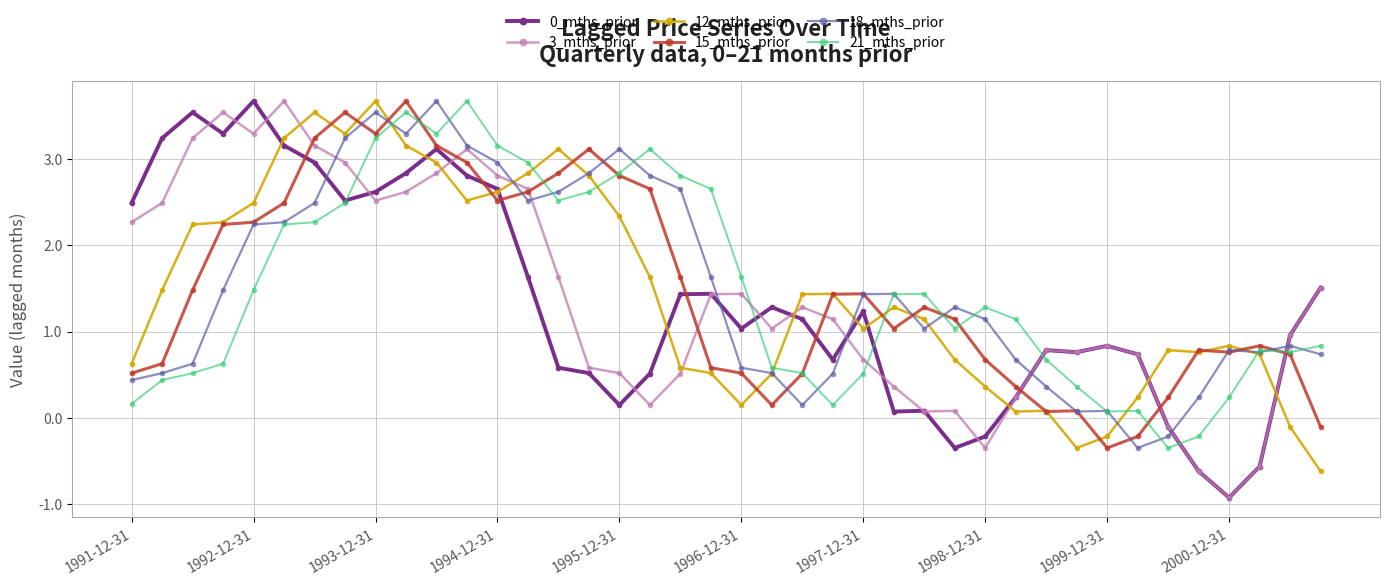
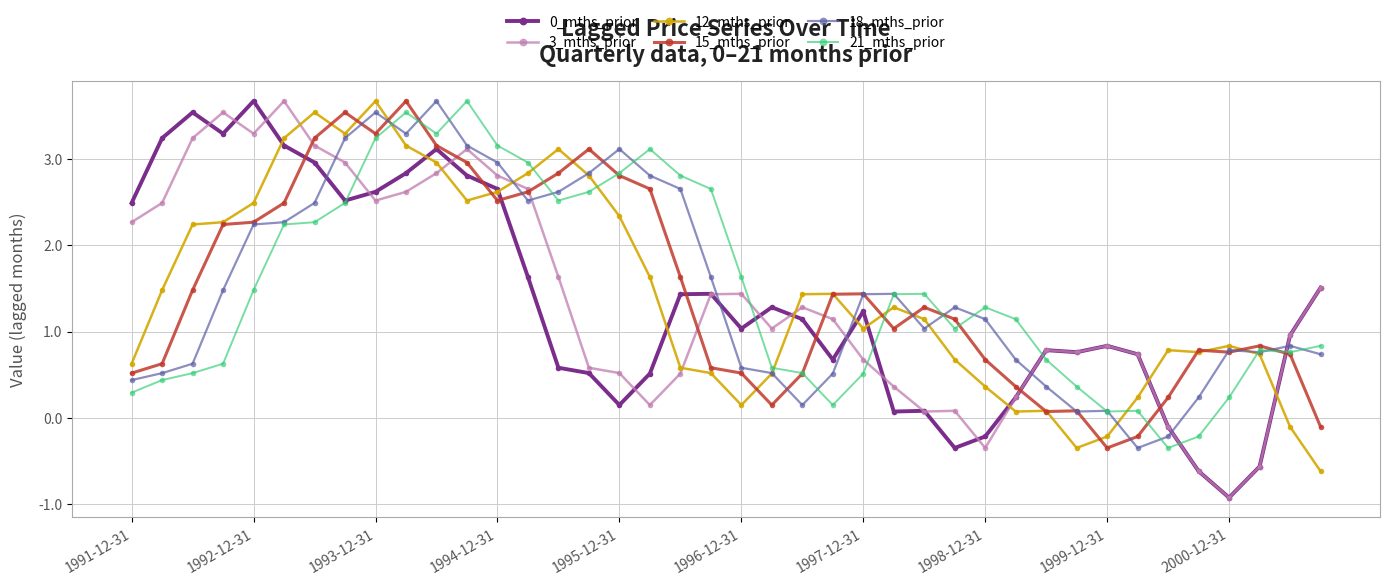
  {
    "0_mths_prior": {
      "1991-12-31": 2.5,
      "1992-12-31": 3.7,
      "1993-12-31": 2.6,
      "1994-12-31": 2.7,
      "1995-12-31": 0.1,
      "1996-12-31": 1.0,
      "1997-12-31": 1.2,
      "1998-12-31": -0.2
    },
    "3_mths_prior": {
      "1991-12-31": 2.3,
      "1992-12-31": 3.3,
      "1993-12-31": 2.5,
      "1994-12-31": 2.8,
      "1995-12-31": 0.5,
      "1996-12-31": 1.4,
      "1997-12-31": 0.7,
      "1998-12-31": -0.4
    },
    "12_mths_prior": {
      "1991-12-31": 0.6,
      "1992-12-31": 2.5,
      "1993-12-31": 3.7,
      "1994-12-31": 2.6,
      "1995-12-31": 2.3,
      "1996-12-31": 0.1,
      "1997-12-31": 1.0,
      "1998-12-31": 0.4,
      "1999-12-31": -0.2,
      "2000-12-31": 0.8
    },
    "15_mths_prior": {
      "1991-12-31": 0.5,
      "1993-12-31": 3.3,
      "1994-12-31": 2.5,
      "1996-12-31": 0.5,
      "1998-12-31": 0.7,
      "1999-12-31": -0.4
    },
    "18_mths_prior": {
      "1991-12-31": 0.4,
      "1993-12-31": 3.5,
      "1994-12-31": 3.0,
      "1995-12-31": 3.1,
      "1996-12-31": 0.6,
      "1998-12-31": 1.1
    },
    "21_mths_prior": {
-     "1991-12-31": 0.2,
+     "1991-12-31": 0.3,
      "1992-12-31": 1.5,
      "1993-12-31": 3.2,
      "1994-12-31": 3.2,
      "1996-12-31": 1.6,
      "1997-12-31": 0.5,
      "1998-12-31": 1.3,
      "2000-12-31": 0.2
    }
  }
